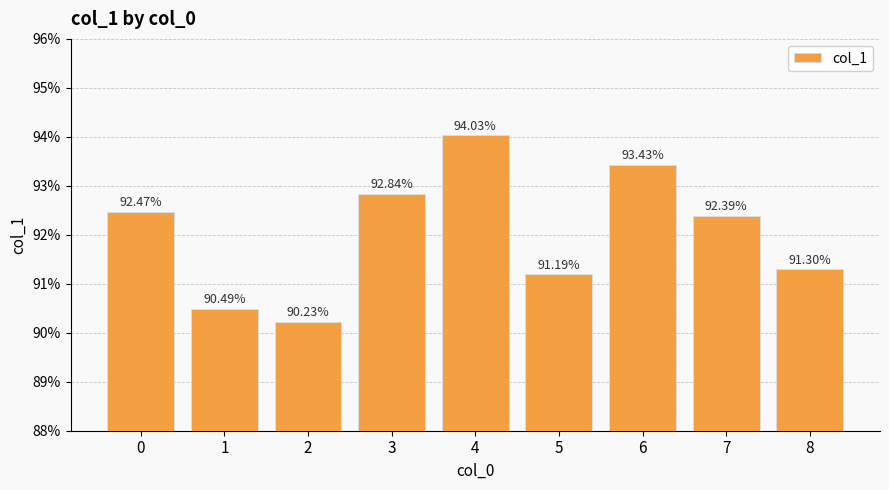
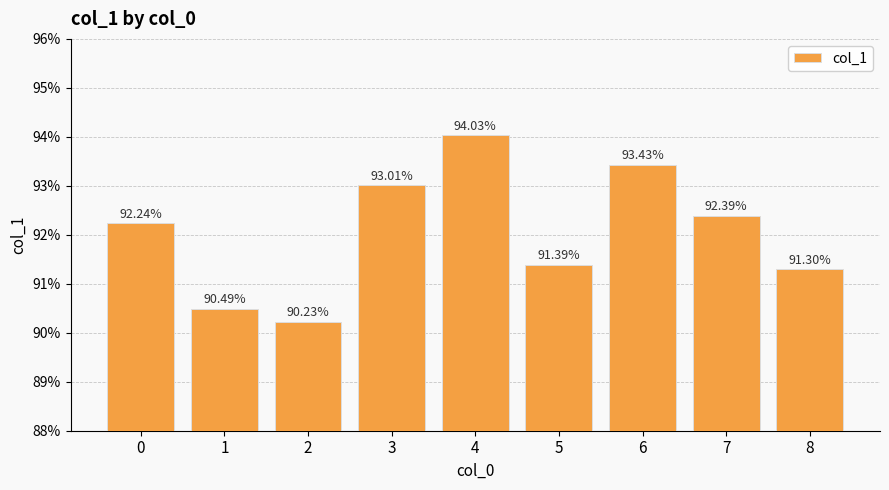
  {
-   "0": "92.47%",
+   "0": "92.24%",
    "1": "90.49%",
    "2": "90.23%",
-   "3": "92.84%",
+   "3": "93.01%",
    "4": "94.03%",
-   "5": "91.19%",
+   "5": "91.39%",
    "6": "93.43%",
    "7": "92.39%",
    "8": "91.30%"
  }
